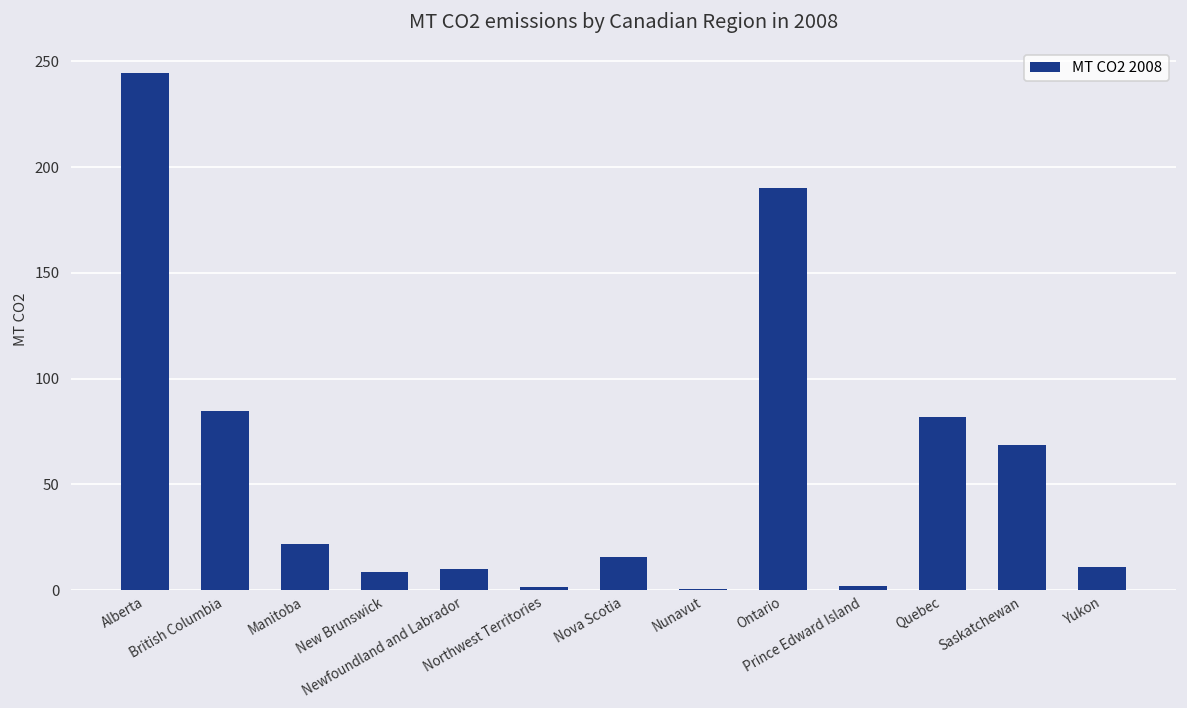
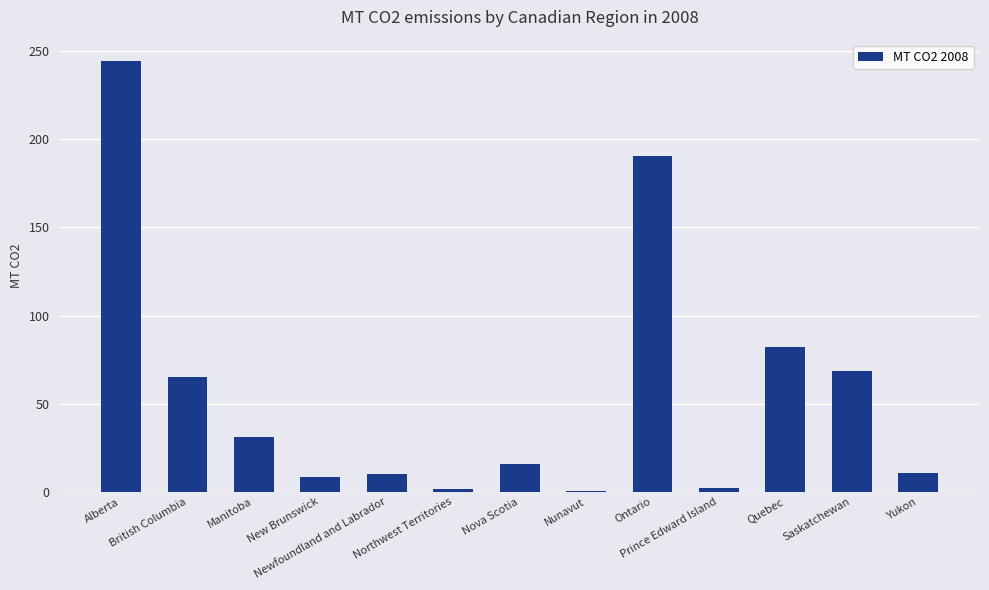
  {
    "Alberta": 244,
-   "British Columbia": 85,
-   "Manitoba": 22,
+   "British Columbia": 65,
+   "Manitoba": 31,
    "New Brunswick": 9,
    "Newfoundland and Labrador": 10,
    "Nova Scotia": 16,
    "Ontario": 190,
    "Prince Edward Island": 2,
    "Quebec": 82,
    "Saskatchewan": 69,
    "Yukon": 11
  }
